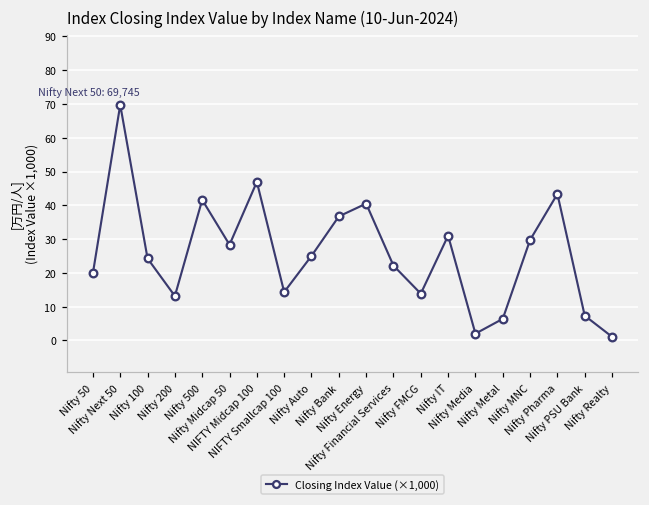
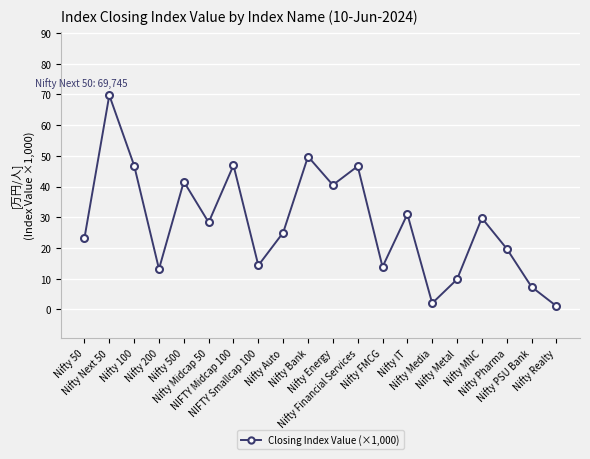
  {
-   "Nifty 50": 20,
-   "Nifty 100": 24,
+   "Nifty 50": 23,
+   "Nifty 100": 47,
    "Nifty 200": 13,
    "Nifty 500": 42,
    "Nifty Midcap 50": 28,
    "NIFTY Midcap 100": 47,
    "NIFTY Smallcap 100": 14,
    "Nifty Auto": 25,
-   "Nifty Bank": 37,
+   "Nifty Bank": 50,
    "Nifty Energy": 41,
-   "Nifty Financial Services": 22,
+   "Nifty Financial Services": 47,
    "Nifty FMCG": 14,
    "Nifty IT": 31,
    "Nifty Media": 2,
-   "Nifty Metal": 6,
+   "Nifty Metal": 10,
    "Nifty MNC": 30,
-   "Nifty Pharma": 43,
+   "Nifty Pharma": 20,
    "Nifty PSU Bank": 7,
    "Nifty Realty": 1
  }
